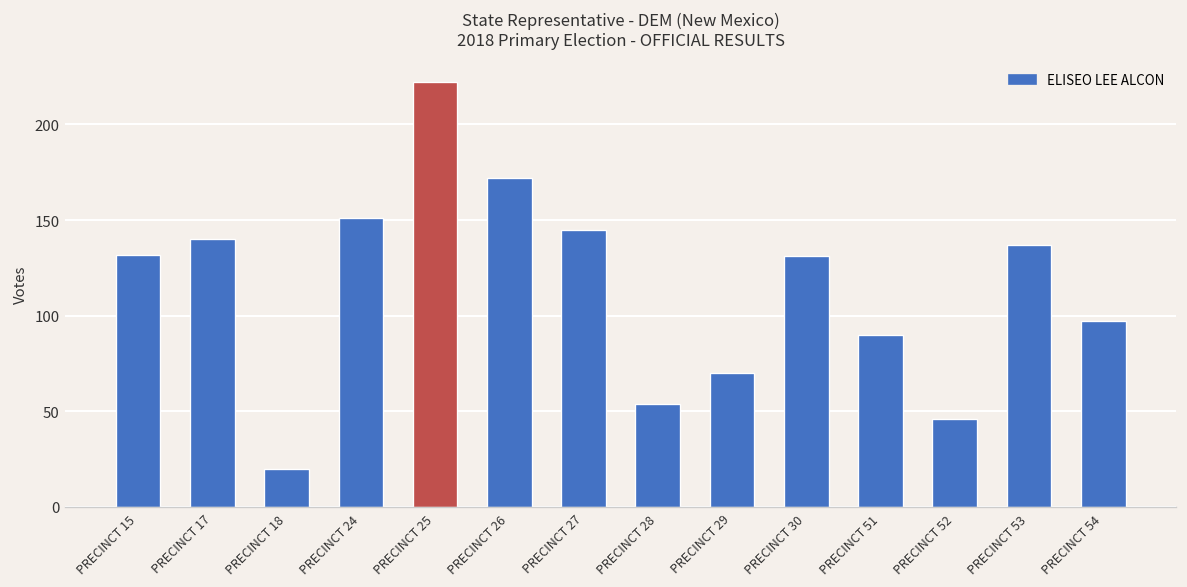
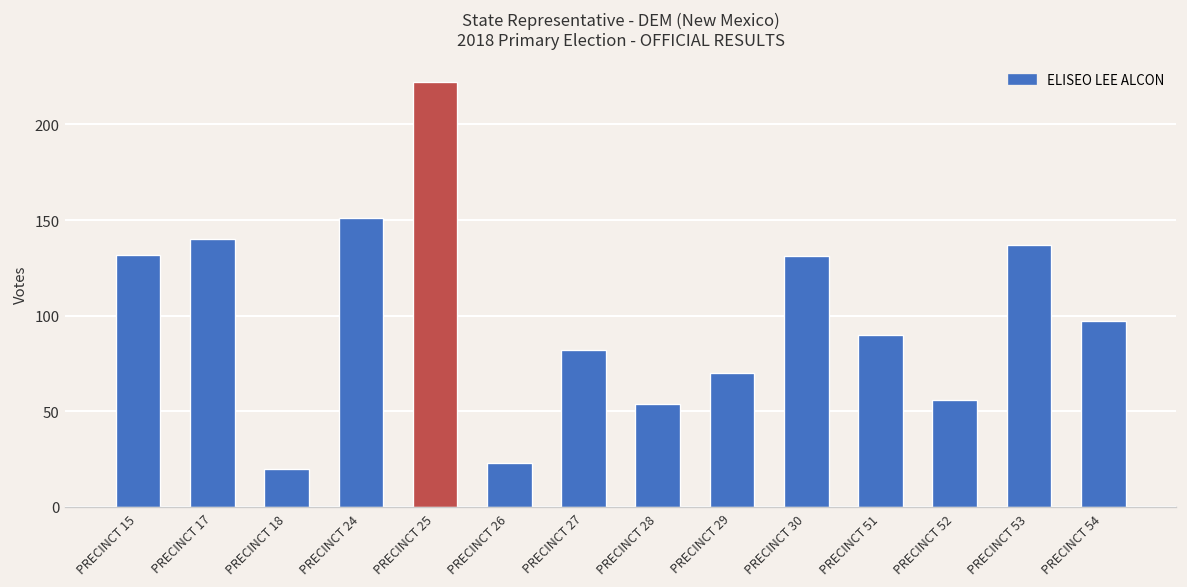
  {
    "PRECINCT 15": 132,
    "PRECINCT 17": 140,
    "PRECINCT 18": 20,
    "PRECINCT 24": 151,
    "PRECINCT 25": 222,
-   "PRECINCT 26": 172,
-   "PRECINCT 27": 145,
+   "PRECINCT 26": 23,
+   "PRECINCT 27": 82,
    "PRECINCT 28": 54,
    "PRECINCT 29": 70,
    "PRECINCT 30": 131,
    "PRECINCT 51": 90,
-   "PRECINCT 52": 46,
+   "PRECINCT 52": 56,
    "PRECINCT 53": 137,
    "PRECINCT 54": 97
  }
